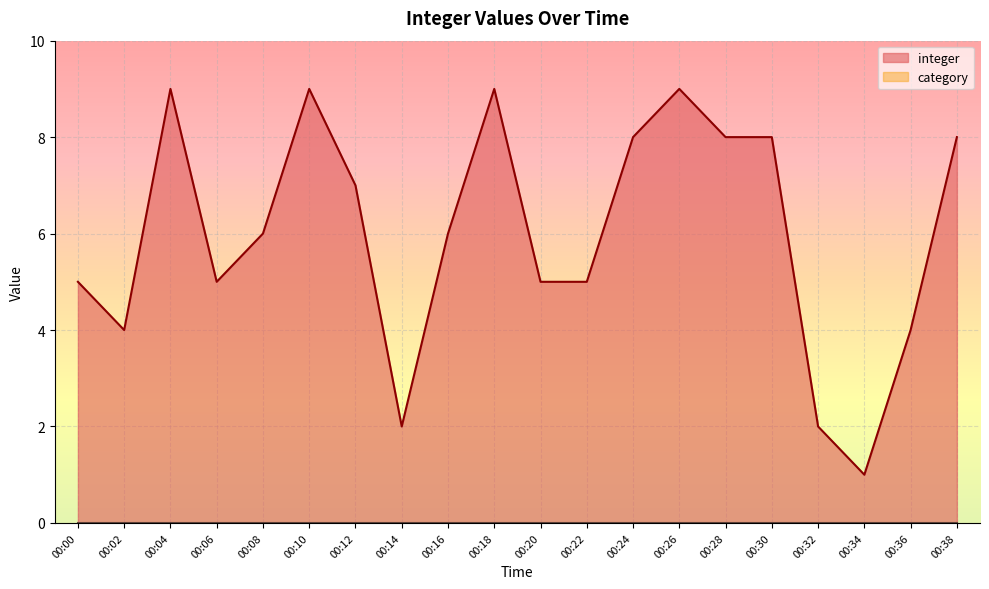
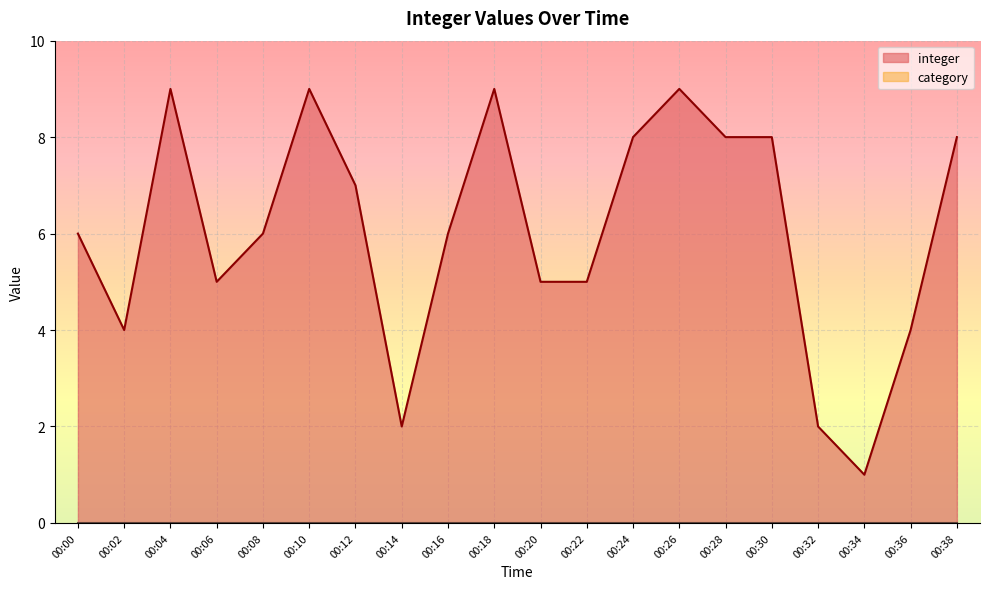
  {
    "integer": {
-     "00:00": 5,
+     "00:00": 6,
      "00:02": 4,
      "00:04": 9,
      "00:06": 5,
      "00:08": 6,
      "00:10": 9,
      "00:12": 7,
      "00:14": 2,
      "00:16": 6,
      "00:18": 9,
      "00:20": 5,
      "00:22": 5,
      "00:24": 8,
      "00:26": 9,
      "00:28": 8,
      "00:30": 8,
      "00:32": 2,
      "00:34": 1,
      "00:36": 4,
      "00:38": 8
    },
    "category": {
      "00:00": 0,
      "00:02": 0,
      "00:04": 0,
      "00:06": 0,
      "00:08": 0,
      "00:10": 0,
      "00:12": 0,
      "00:14": 0,
      "00:16": 0,
      "00:18": 0,
      "00:20": 0,
      "00:22": 0,
      "00:24": 0,
      "00:26": 0,
      "00:28": 0,
      "00:30": 0,
      "00:32": 0,
      "00:34": 0,
      "00:36": 0,
      "00:38": 0
    }
  }
